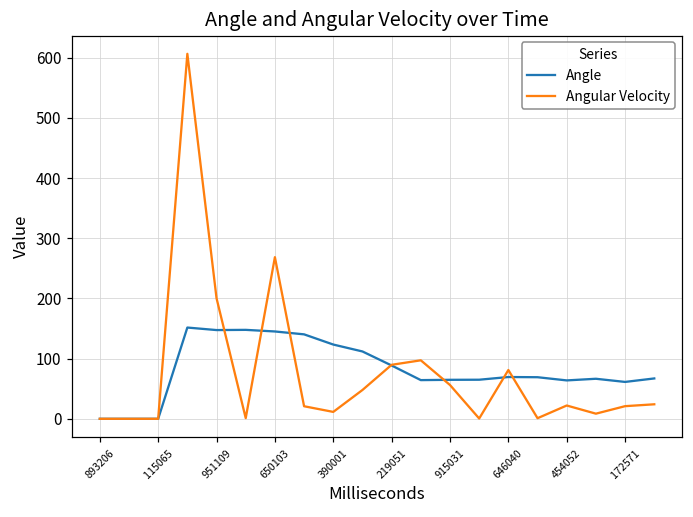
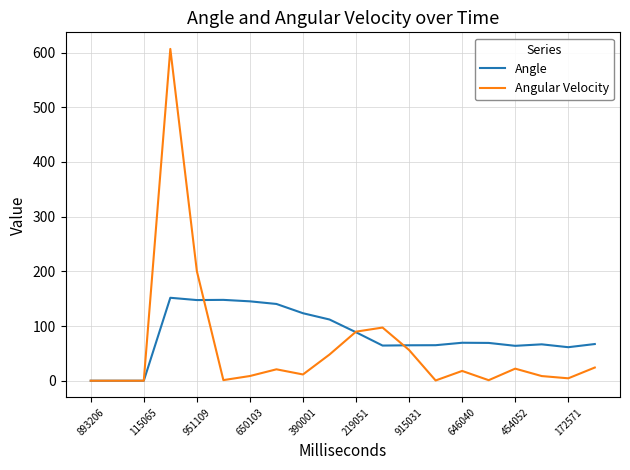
  {
    "Angle": {
      "951109": 150,
      "650103": 150,
      "390001": 120,
      "915031": 60,
      "646040": 70,
      "454052": 60,
      "172571": 60
    },
    "Angular Velocity": {
      "951109": 200,
-     "650103": 270,
+     "650103": 10,
      "390001": 10,
      "915031": 60,
-     "646040": 80,
+     "646040": 20,
      "454052": 20,
-     "172571": 20
+     "172571": 0
    }
  }
